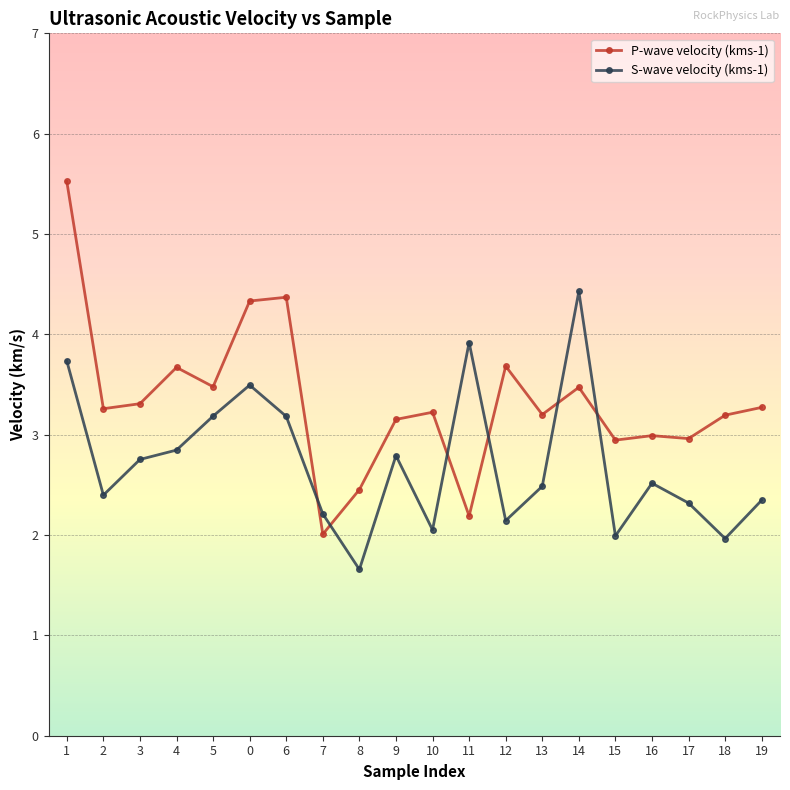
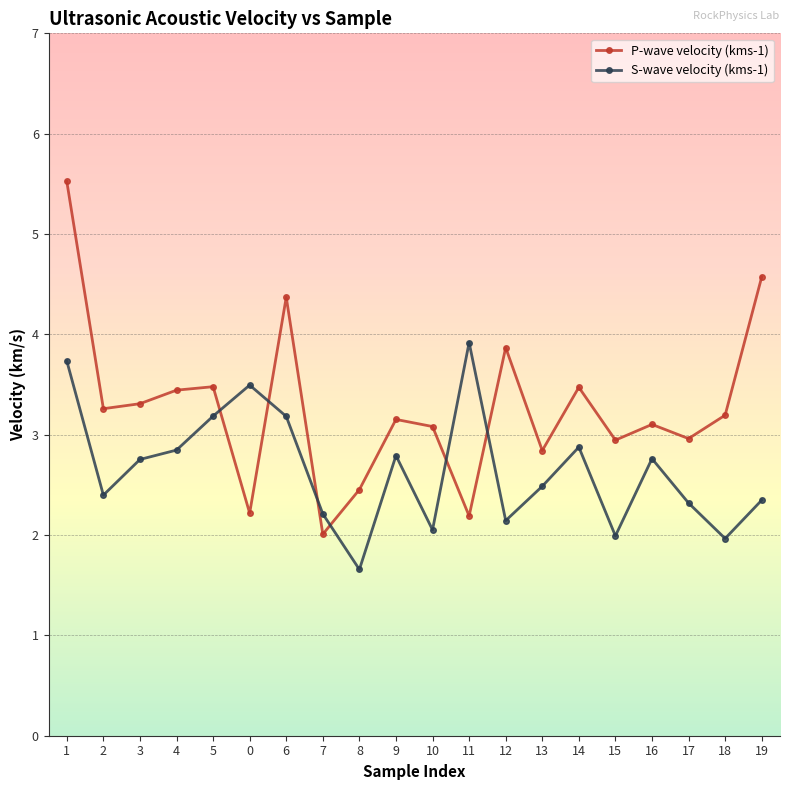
  {
    "P-wave velocity (kms-1)": {
      "1": 5.52,
      "2": 3.26,
      "3": 3.31,
-     "4": 3.67,
+     "4": 3.44,
      "5": 3.48,
-     "0": 4.33,
+     "0": 2.22,
      "6": 4.37,
      "7": 2.01,
      "8": 2.45,
      "9": 3.15,
-     "10": 3.22,
+     "10": 3.08,
      "11": 2.19,
-     "12": 3.68,
-     "13": 3.20,
+     "12": 3.87,
+     "13": 2.84,
      "14": 3.47,
      "15": 2.95,
-     "16": 2.99,
+     "16": 3.10,
      "17": 2.96,
      "18": 3.19,
-     "19": 3.27
+     "19": 4.57
    },
    "S-wave velocity (kms-1)": {
      "1": 3.73,
      "2": 2.40,
      "3": 2.75,
      "4": 2.85,
      "5": 3.19,
      "0": 3.49,
      "6": 3.18,
      "7": 2.21,
      "8": 1.66,
      "9": 2.79,
      "10": 2.05,
      "11": 3.92,
      "12": 2.14,
      "13": 2.49,
-     "14": 4.43,
+     "14": 2.88,
      "15": 1.99,
-     "16": 2.52,
+     "16": 2.76,
      "17": 2.32,
      "18": 1.97,
      "19": 2.35
    }
  }
